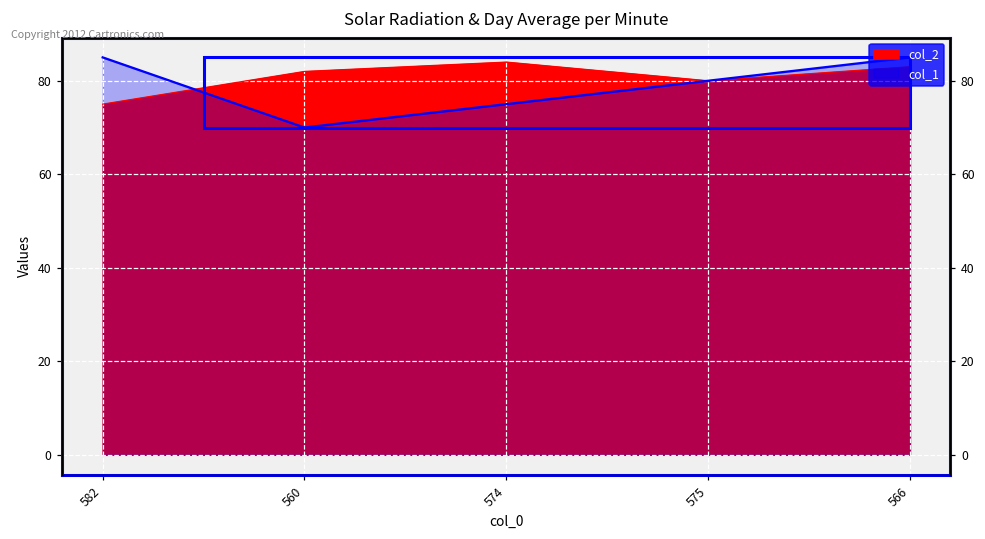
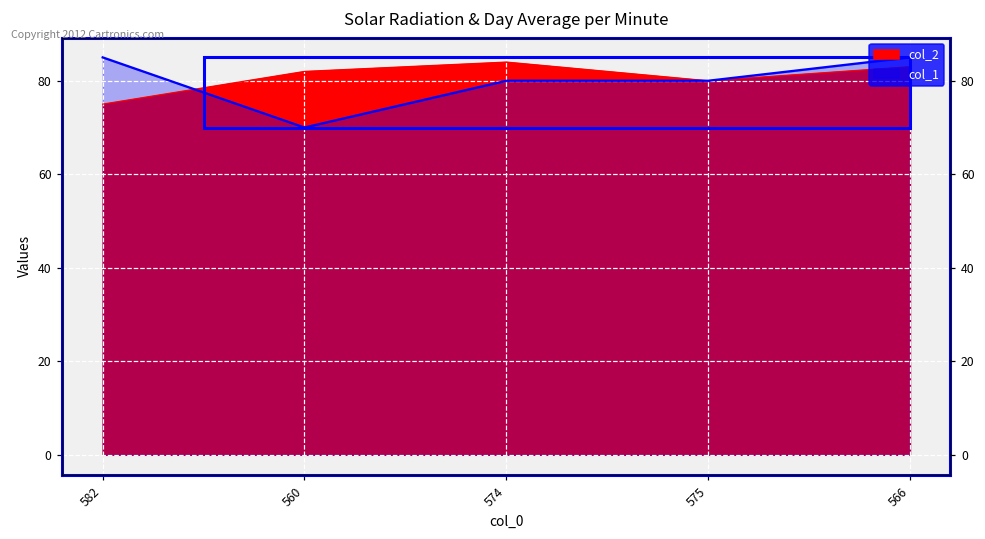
  {
    "col_2": {
      "582": 75,
      "560": 82,
      "574": 84
    },
    "col_1": {
      "582": 85,
      "560": 70,
-     "574": 75
+     "574": 80
    }
  }
